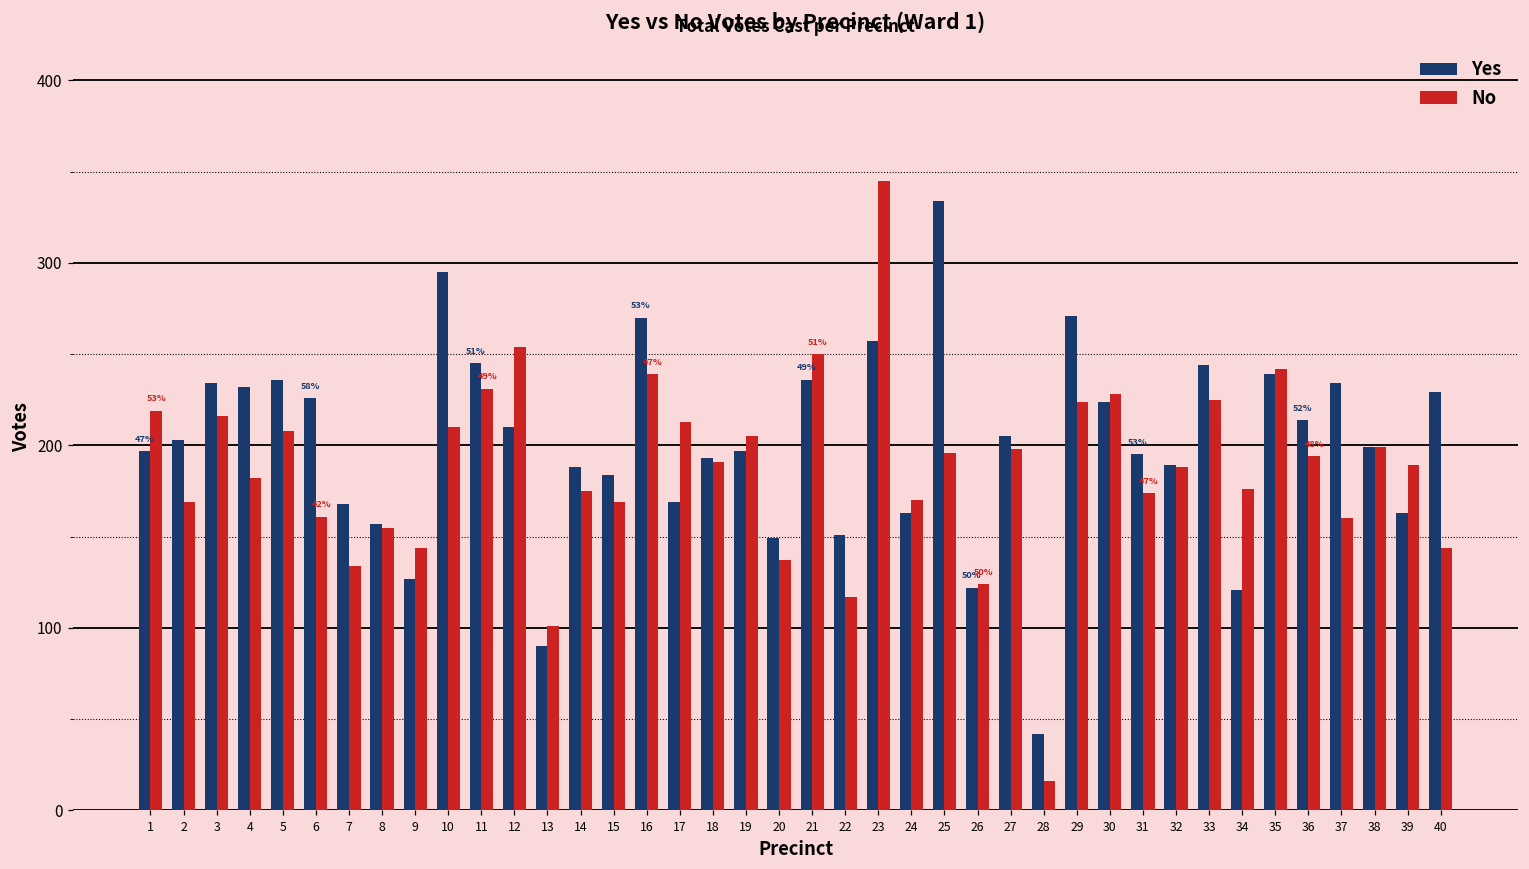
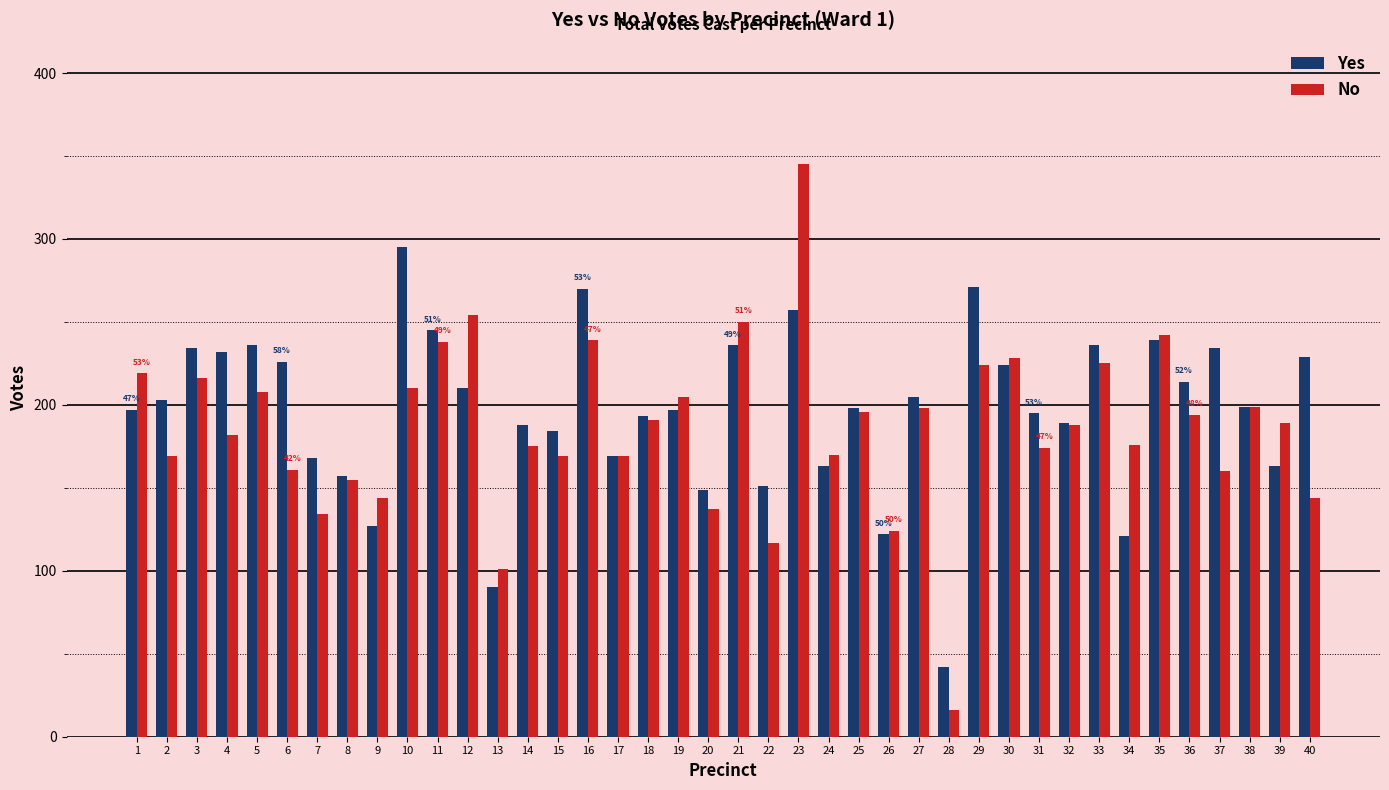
  {
    "Yes": {
      "2": 203,
      "3": 234,
      "4": 232,
      "5": 236,
      "7": 168,
      "8": 157,
      "9": 127,
      "10": 295,
      "12": 210,
      "13": 90,
      "14": 188,
      "15": 184,
      "17": 169,
      "18": 193,
      "19": 197,
      "20": 149,
      "22": 151,
      "23": 257,
      "24": 163,
-     "25": 334,
+     "25": 198,
      "26": 122,
      "27": 205,
      "28": 42,
      "29": 271,
      "30": 224,
      "32": 189,
-     "33": 244,
+     "33": 236,
      "34": 121,
      "35": 239,
      "37": 234,
      "38": 199,
      "39": 163,
      "40": 229
    },
    "No": {
      "2": 169,
      "3": 216,
      "4": 182,
      "5": 208,
      "7": 134,
      "8": 155,
      "9": 144,
      "10": 210,
-     "11": 231,
+     "11": 238,
      "12": 254,
      "13": 101,
      "14": 175,
      "15": 169,
-     "17": 213,
+     "17": 169,
      "18": 191,
      "19": 205,
      "20": 137,
      "22": 117,
      "23": 345,
      "24": 170,
      "25": 196,
      "27": 198,
      "28": 16,
      "29": 224,
      "30": 228,
      "32": 188,
      "33": 225,
      "34": 176,
      "35": 242,
      "37": 160,
      "38": 199,
      "39": 189,
      "40": 144
    }
  }
